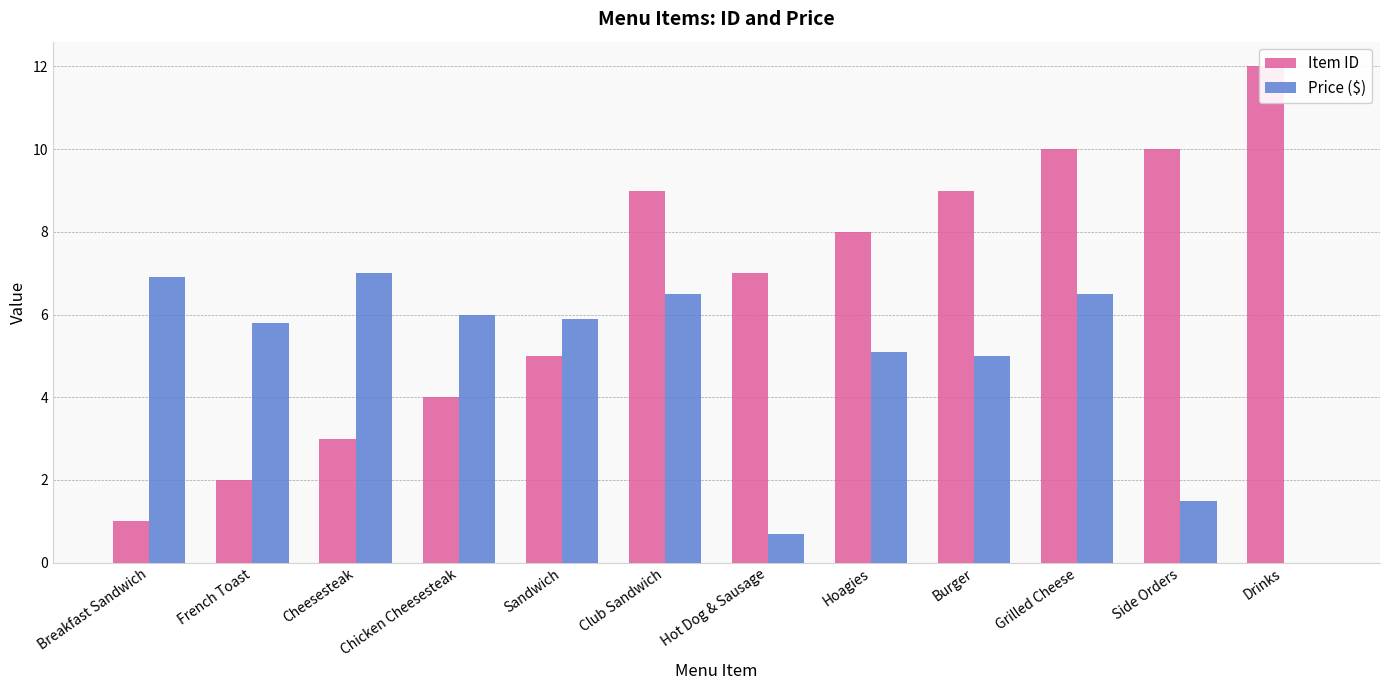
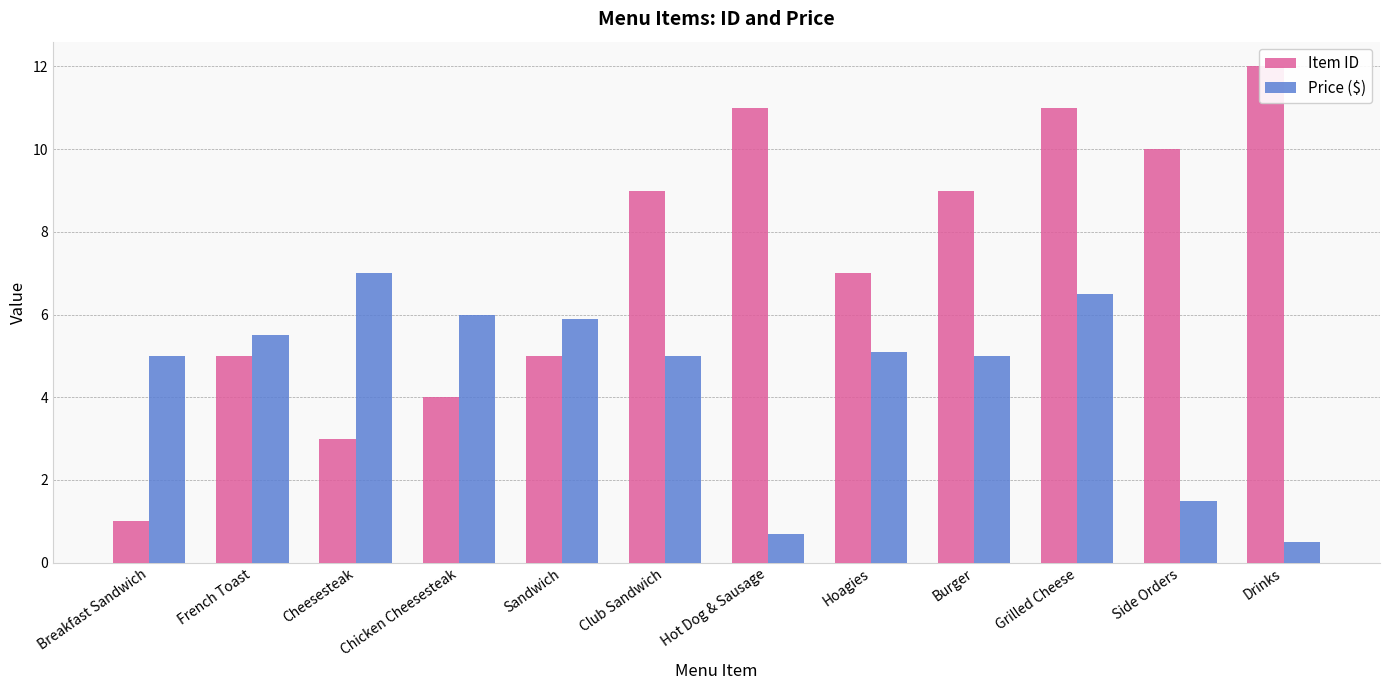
  {
    "Item ID": {
      "Breakfast Sandwich": 1,
-     "French Toast": 2,
+     "French Toast": 5,
      "Cheesesteak": 3,
      "Chicken Cheesesteak": 4,
      "Sandwich": 5,
      "Club Sandwich": 9,
-     "Hot Dog & Sausage": 7,
-     "Hoagies": 8,
+     "Hot Dog & Sausage": 11,
+     "Hoagies": 7,
      "Burger": 9,
-     "Grilled Cheese": 10,
+     "Grilled Cheese": 11,
      "Side Orders": 10
    },
    "Price ($)": {
-     "Breakfast Sandwich": 6.9,
-     "French Toast": 5.8,
+     "Breakfast Sandwich": 5.0,
+     "French Toast": 5.5,
      "Cheesesteak": 7.0,
      "Chicken Cheesesteak": 6.0,
      "Sandwich": 5.9,
-     "Club Sandwich": 6.5,
+     "Club Sandwich": 5.0,
      "Hot Dog & Sausage": 0.7,
      "Hoagies": 5.1,
      "Burger": 5.0,
      "Grilled Cheese": 6.5,
      "Side Orders": 1.5,
-     "Drinks": 0.0
+     "Drinks": 0.5
    }
  }
